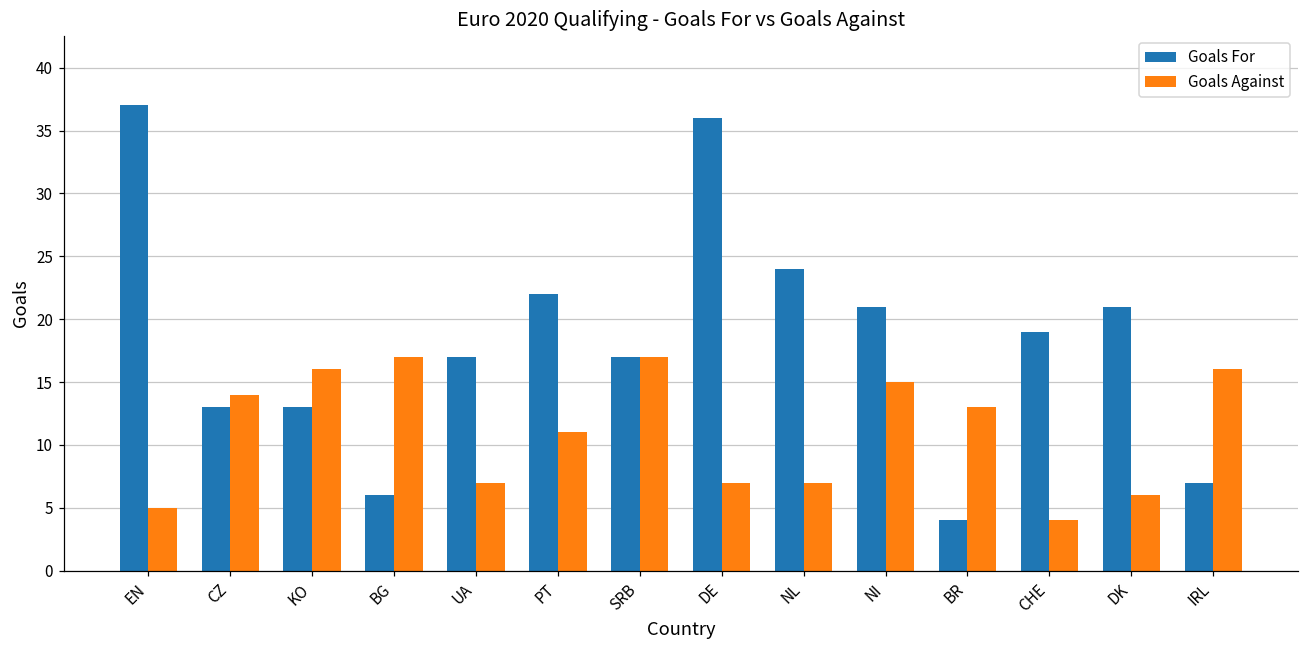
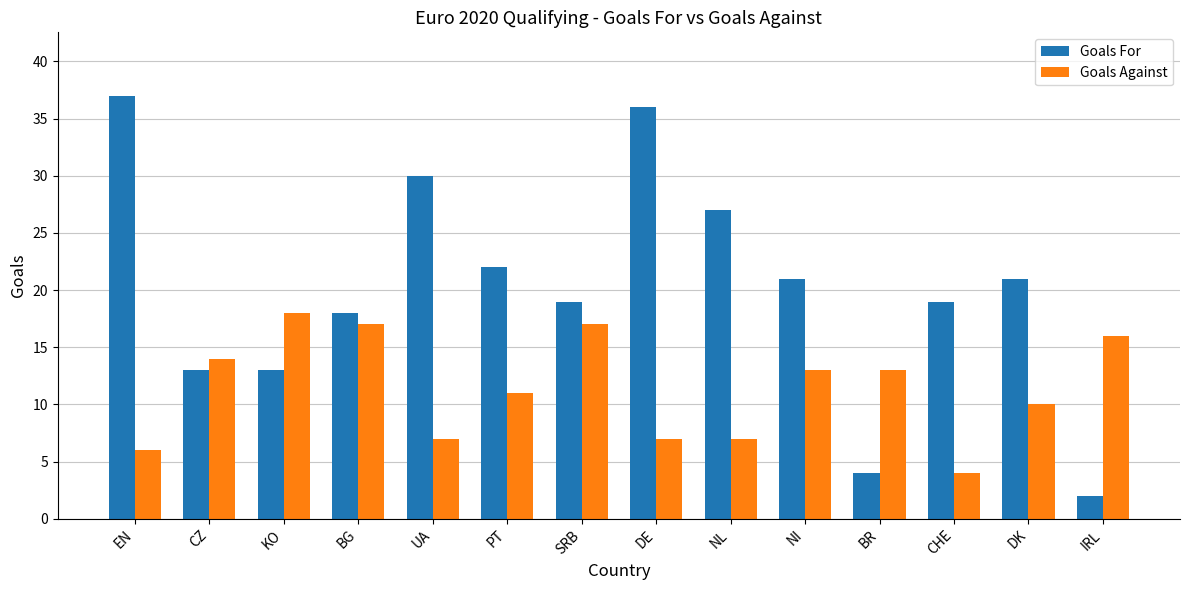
  {
    "Goals For": {
      "EN": 37,
      "CZ": 13,
      "KO": 13,
-     "BG": 6,
-     "UA": 17,
+     "BG": 18,
+     "UA": 30,
      "PT": 22,
-     "SRB": 17,
+     "SRB": 19,
      "DE": 36,
-     "NL": 24,
+     "NL": 27,
      "NI": 21,
      "BR": 4,
      "CHE": 19,
      "DK": 21,
-     "IRL": 7
+     "IRL": 2
    },
    "Goals Against": {
-     "EN": 5,
+     "EN": 6,
      "CZ": 14,
-     "KO": 16,
+     "KO": 18,
      "BG": 17,
      "UA": 7,
      "PT": 11,
      "SRB": 17,
      "DE": 7,
      "NL": 7,
-     "NI": 15,
+     "NI": 13,
      "BR": 13,
      "CHE": 4,
-     "DK": 6,
+     "DK": 10,
      "IRL": 16
    }
  }
